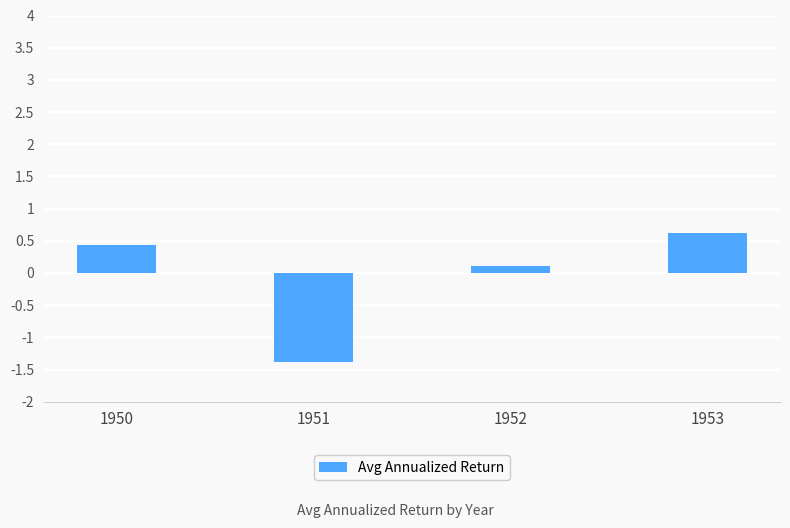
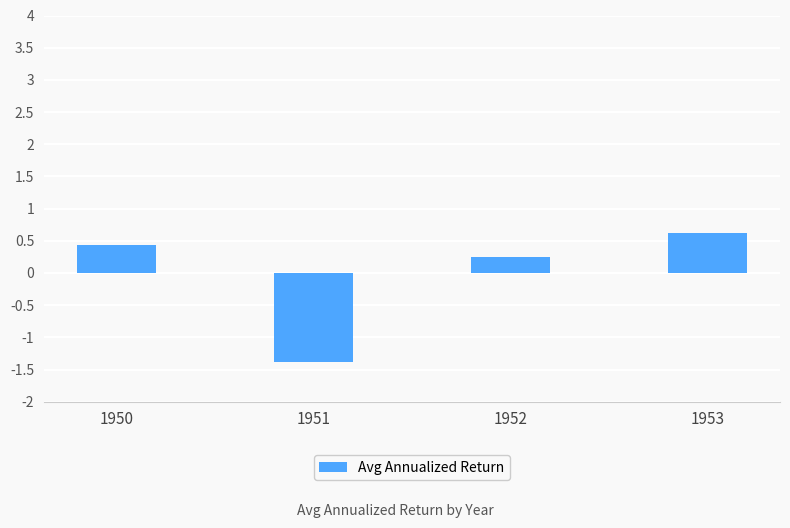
  {
    "1950": 0.4,
    "1951": -1.4,
-   "1952": 0.1,
+   "1952": 0.3,
    "1953": 0.6
  }
